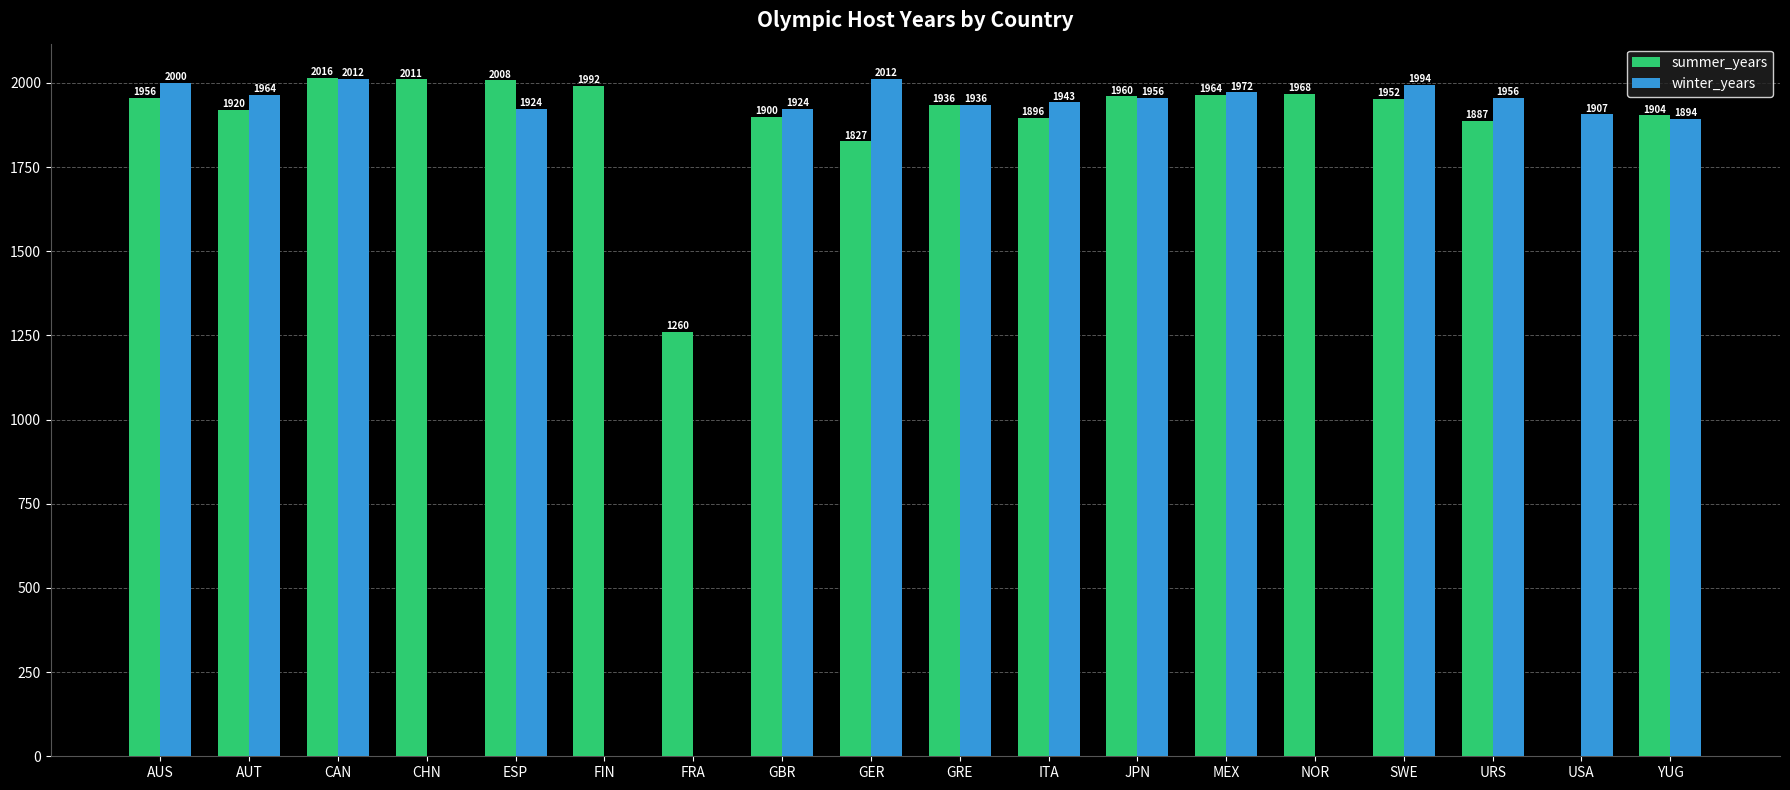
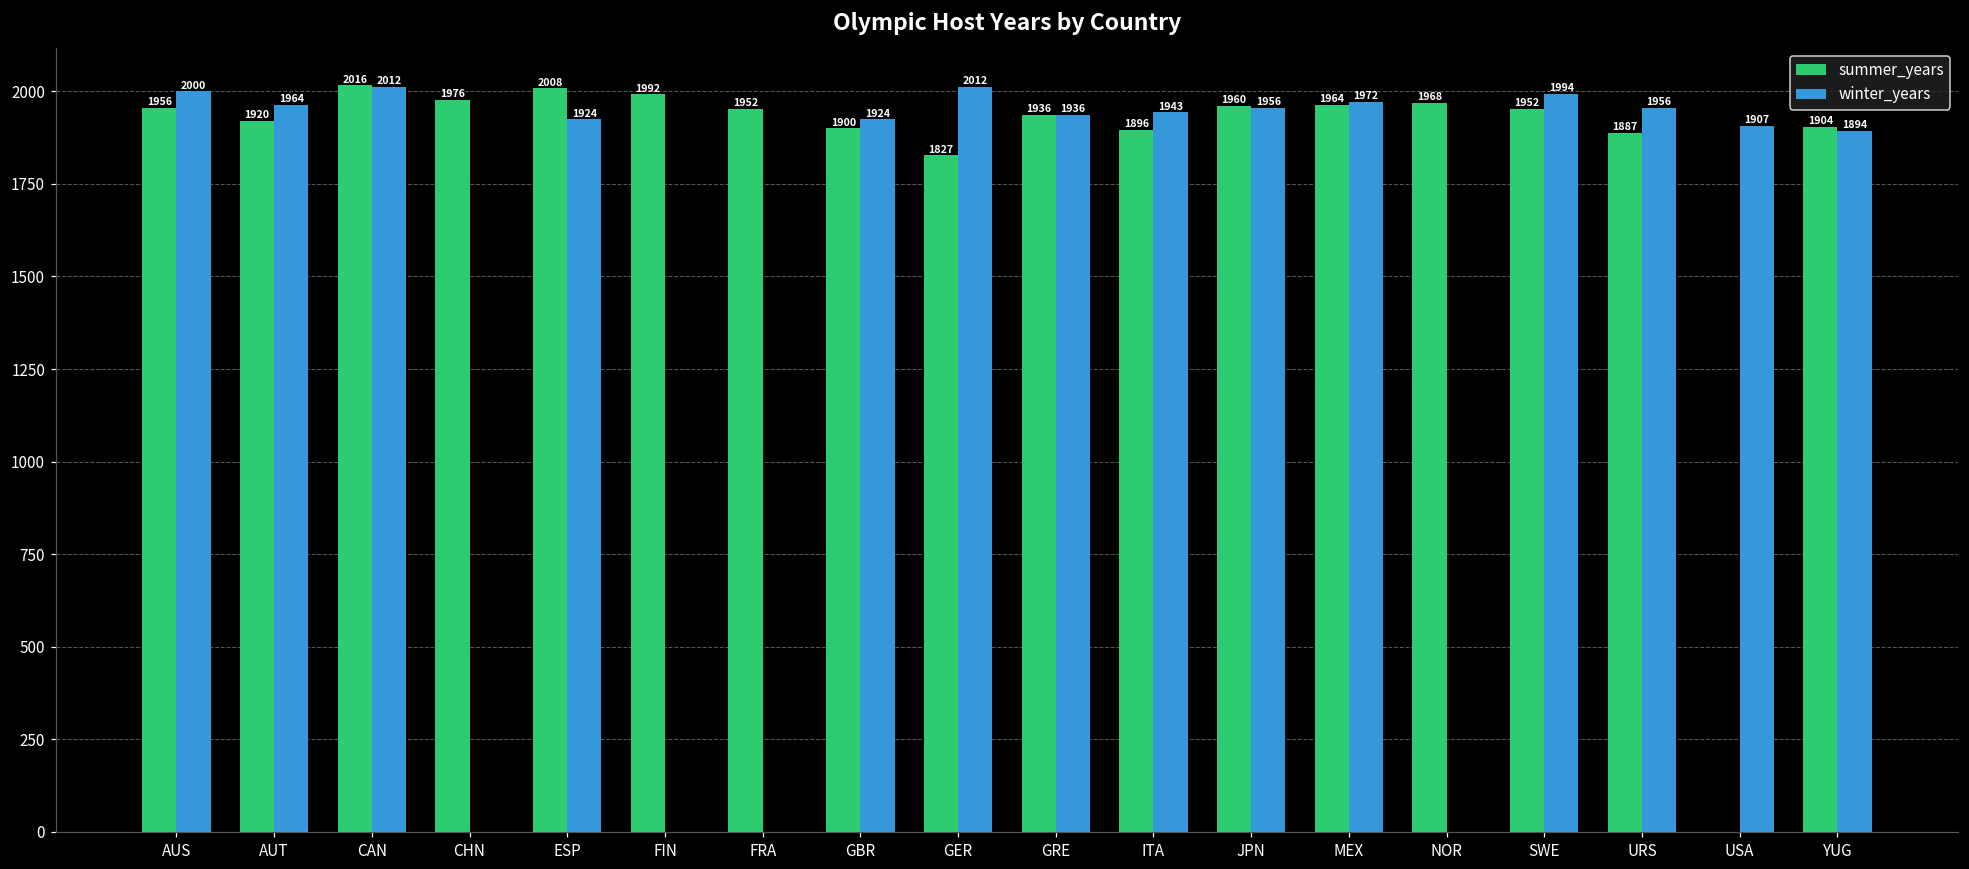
  {
    "summer_years": {
      "AUS": 1956,
      "AUT": 1920,
      "CAN": 2016,
-     "CHN": 2011,
+     "CHN": 1976,
      "ESP": 2008,
      "FIN": 1992,
-     "FRA": 1260,
+     "FRA": 1952,
      "GBR": 1900,
      "GER": 1827,
      "GRE": 1936,
      "ITA": 1896,
      "JPN": 1960,
      "MEX": 1964,
      "NOR": 1968,
      "SWE": 1952,
      "URS": 1887,
      "YUG": 1904
    },
    "winter_years": {
      "AUS": 2000,
      "AUT": 1964,
      "CAN": 2012,
      "ESP": 1924,
      "GBR": 1924,
      "GER": 2012,
      "GRE": 1936,
      "ITA": 1943,
      "JPN": 1956,
      "MEX": 1972,
      "SWE": 1994,
      "URS": 1956,
      "USA": 1907,
      "YUG": 1894
    }
  }
